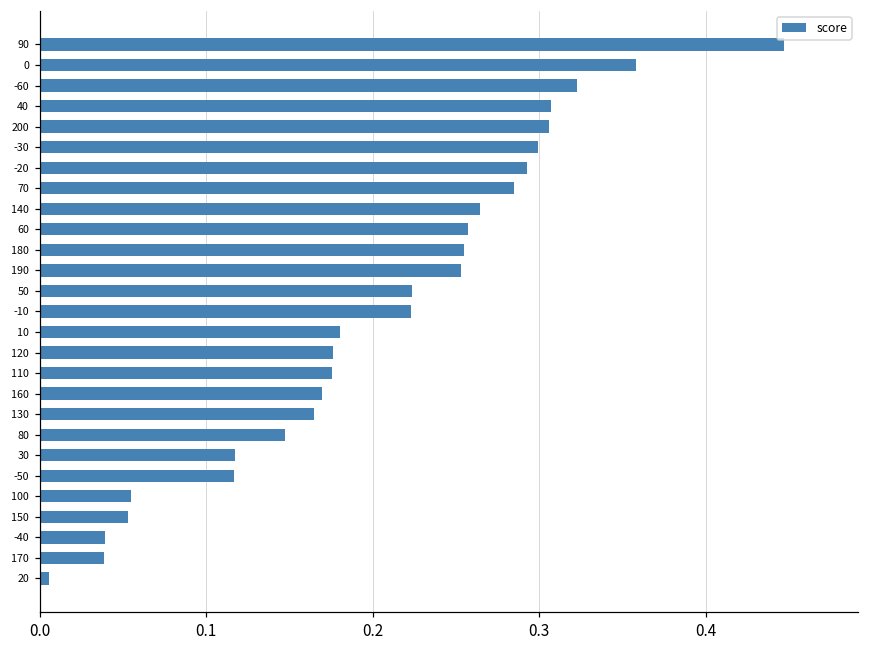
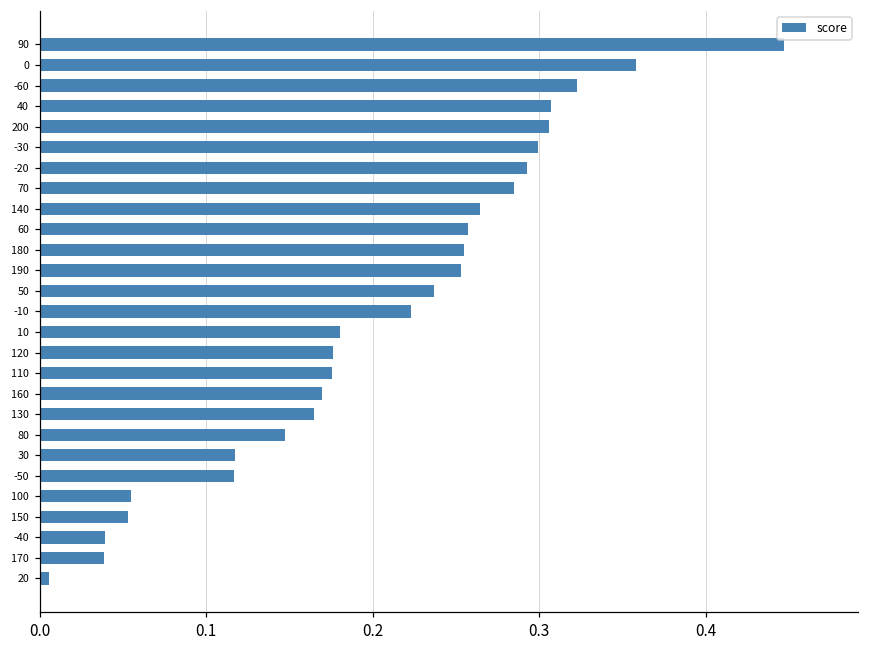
  {
    "90": 0.447,
    "0": 0.358,
    "-60": 0.323,
    "40": 0.307,
    "200": 0.306,
    "-30": 0.299,
    "-20": 0.293,
    "70": 0.285,
    "140": 0.265,
    "60": 0.257,
    "180": 0.255,
    "190": 0.253,
-   "50": 0.224,
+   "50": 0.237,
    "-10": 0.223,
    "10": 0.180,
    "120": 0.176,
    "110": 0.176,
    "160": 0.170,
    "130": 0.165,
    "80": 0.147,
    "30": 0.117,
    "-50": 0.117,
    "100": 0.055,
    "150": 0.053,
    "-40": 0.039,
    "170": 0.038,
    "20": 0.005
  }
